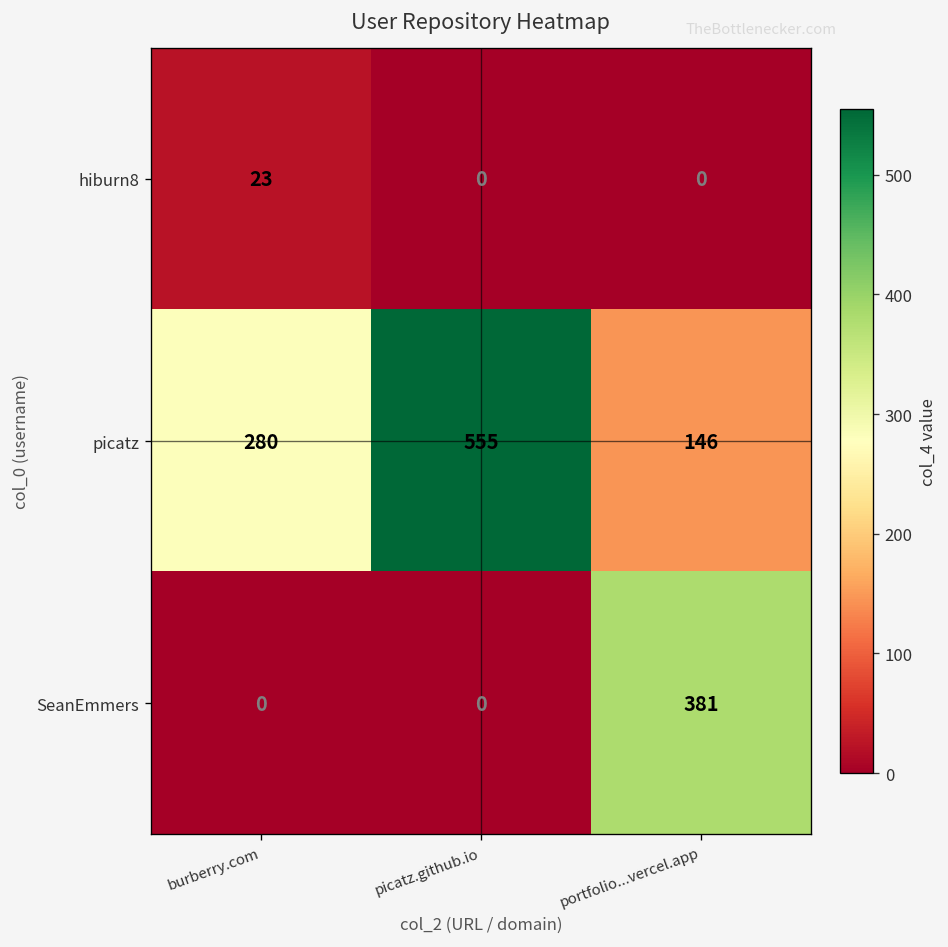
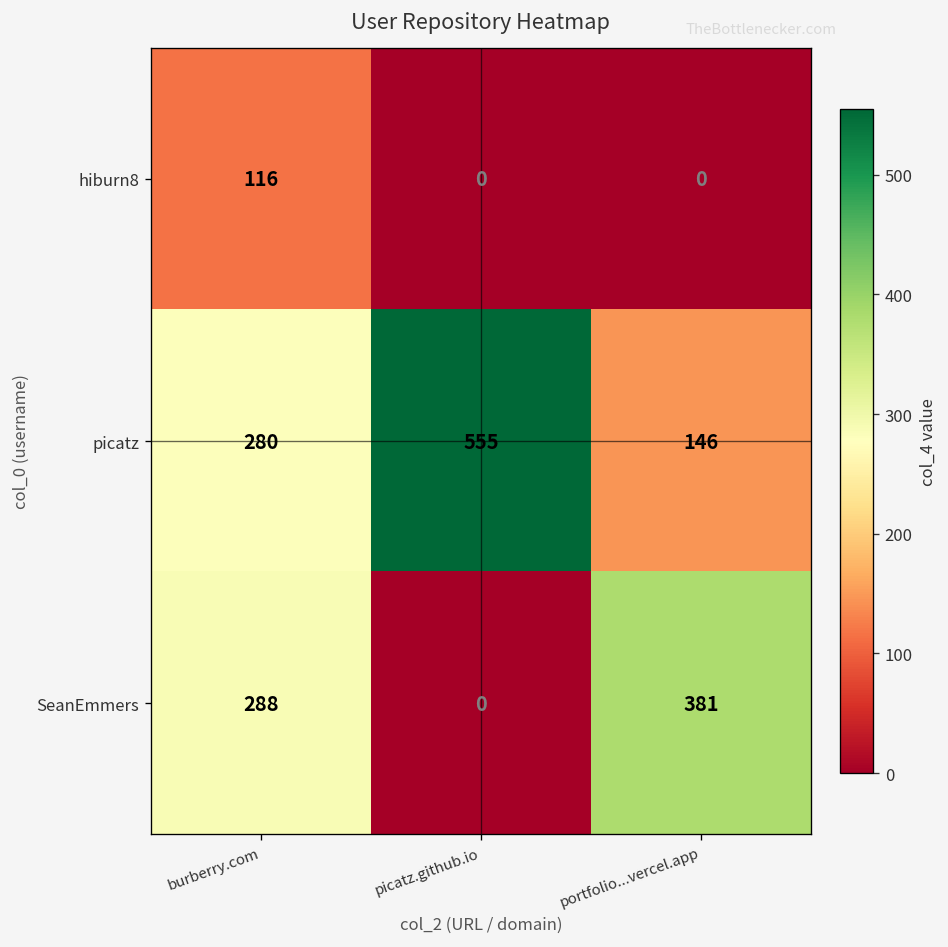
  {
    "hiburn8": {
-     "burberry.com": 23,
+     "burberry.com": 116,
      "picatz.github.io": 0,
      "portfolio...vercel.app": 0
    },
    "picatz": {
      "burberry.com": 280,
      "picatz.github.io": 555,
      "portfolio...vercel.app": 146
    },
    "SeanEmmers": {
-     "burberry.com": 0,
+     "burberry.com": 288,
      "picatz.github.io": 0,
      "portfolio...vercel.app": 381
    }
  }
